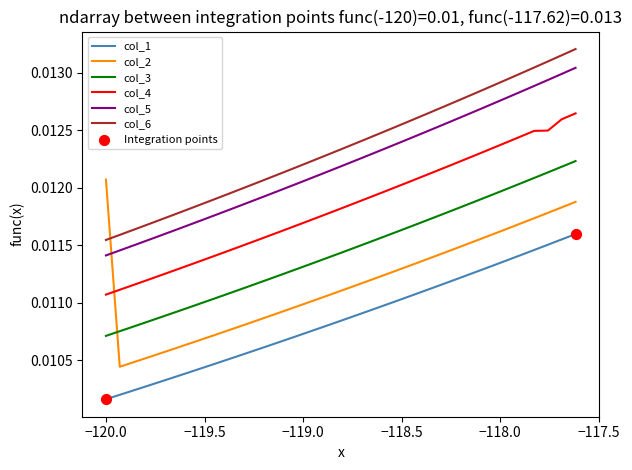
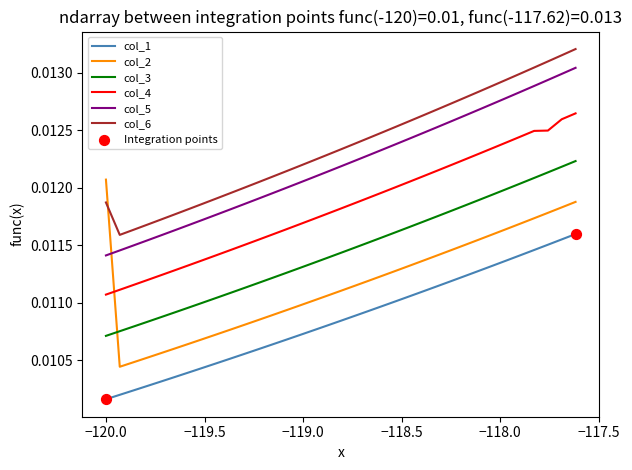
  {
    "col_2": {
      "−120.0": 0.01207
    },
    "col_3": {
      "−120.0": 0.01071
    },
    "col_5": {
      "−120.0": 0.01141
    },
    "col_6": {
-     "−120.0": 0.01155
+     "−120.0": 0.01187
    }
  }
